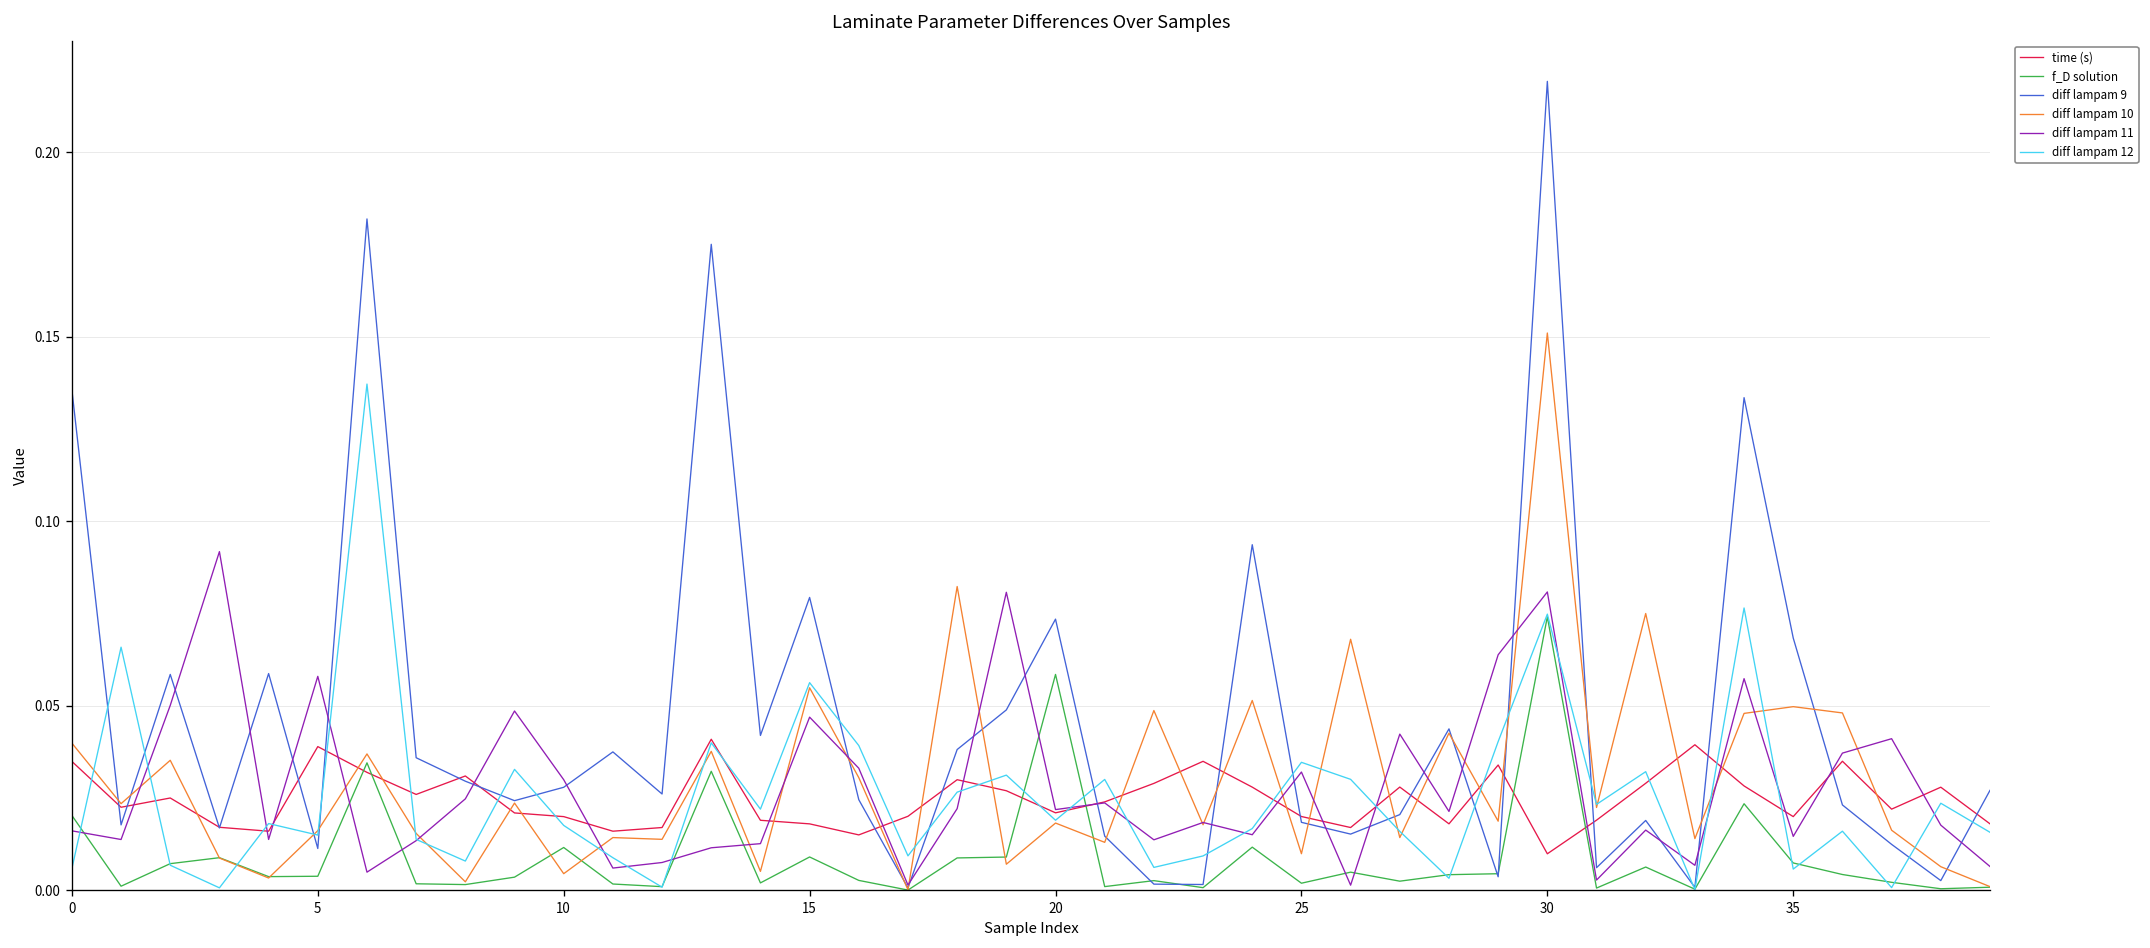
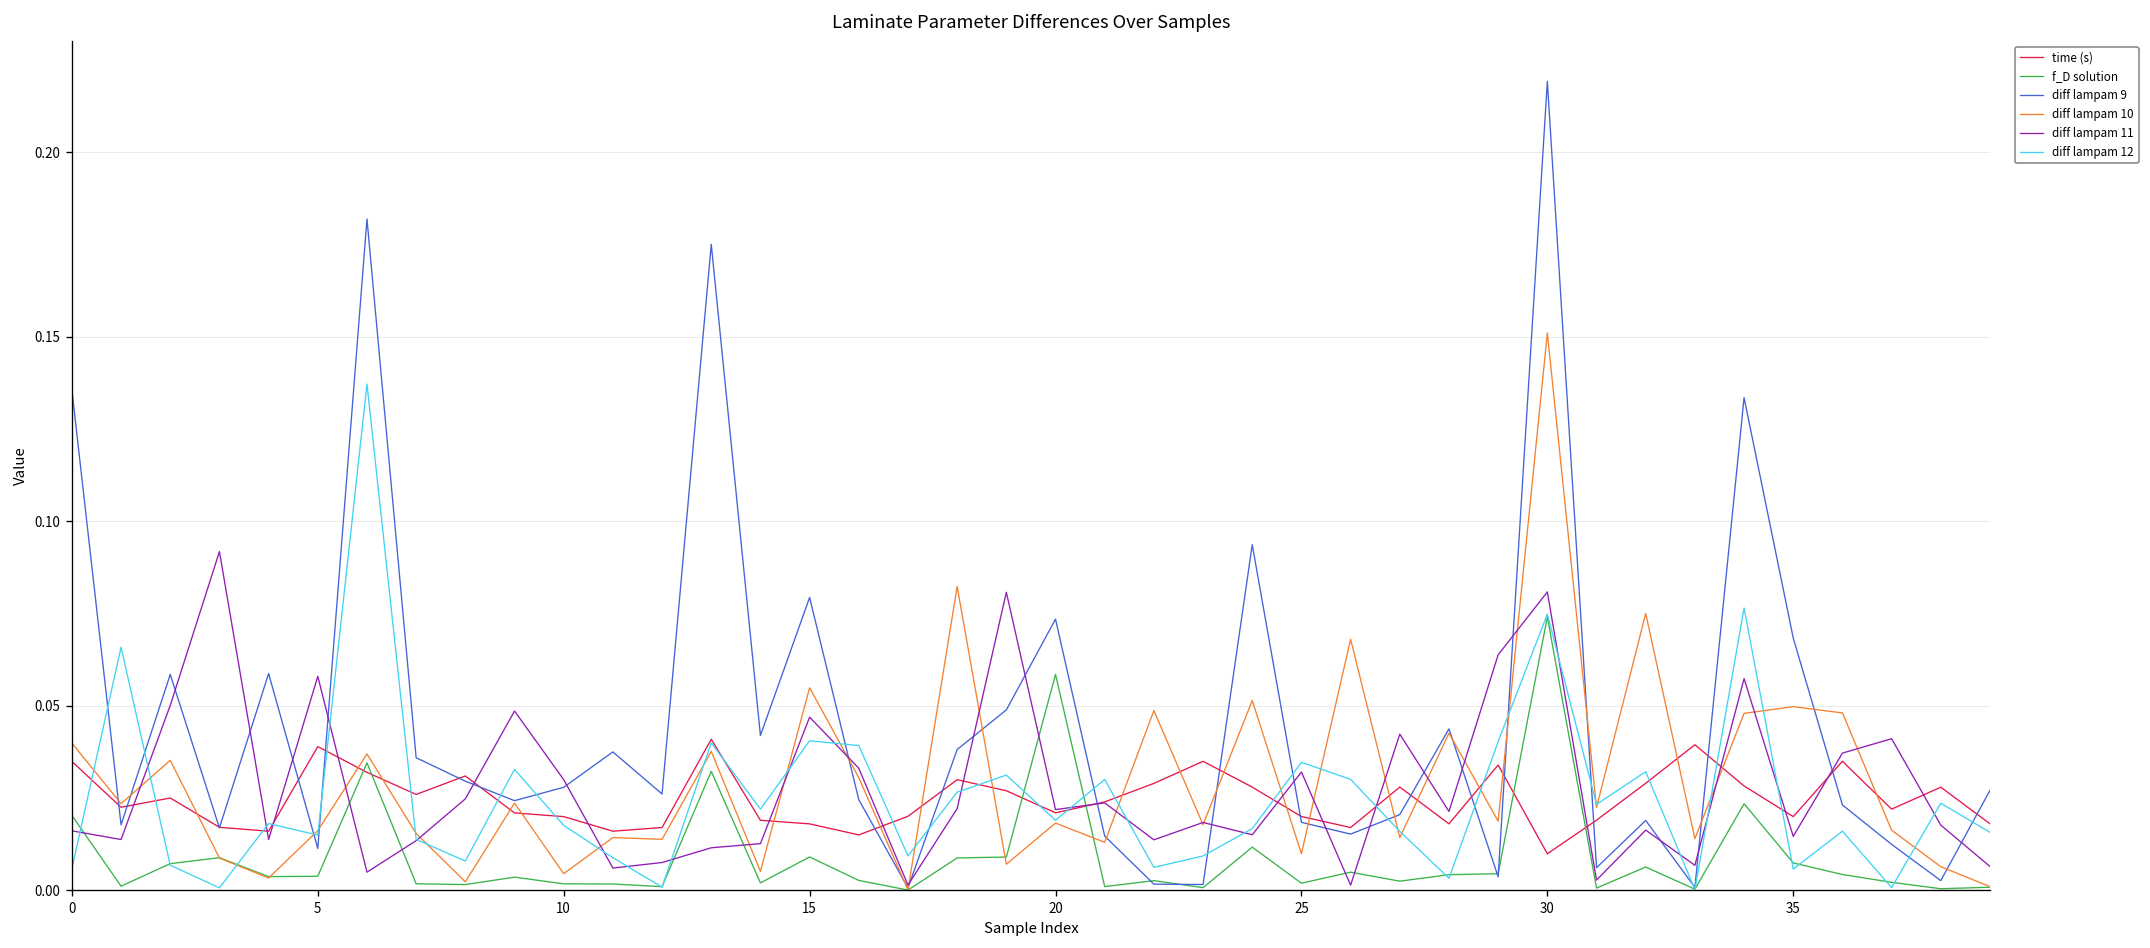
  {
    "time (s)": {
      "0": 0.035,
      "5": 0.039,
      "10": 0.020,
      "15": 0.018,
      "20": 0.021,
      "25": 0.020,
      "30": 0.010,
      "35": 0.020
    },
    "f_D solution": {
      "0": 0.020,
      "5": 0.004,
-     "10": 0.012,
+     "10": 0.002,
      "15": 0.009,
      "20": 0.058,
      "25": 0.002,
      "35": 0.007
    },
    "diff lampam 9": {
      "0": 0.136,
      "5": 0.011,
      "10": 0.028,
      "15": 0.079,
      "20": 0.073,
      "25": 0.018,
      "30": 0.219,
      "35": 0.068
    },
    "diff lampam 10": {
      "0": 0.040,
      "5": 0.016,
      "10": 0.004,
      "15": 0.055,
      "25": 0.010,
      "30": 0.151,
      "35": 0.050
    },
    "diff lampam 11": {
      "0": 0.016,
      "5": 0.058,
      "10": 0.030,
      "15": 0.047,
      "20": 0.022,
      "25": 0.032,
      "30": 0.081,
      "35": 0.015
    },
    "diff lampam 12": {
      "0": 0.006,
      "5": 0.015,
      "10": 0.018,
-     "15": 0.056,
+     "15": 0.040,
      "25": 0.035,
      "35": 0.006
    }
  }
